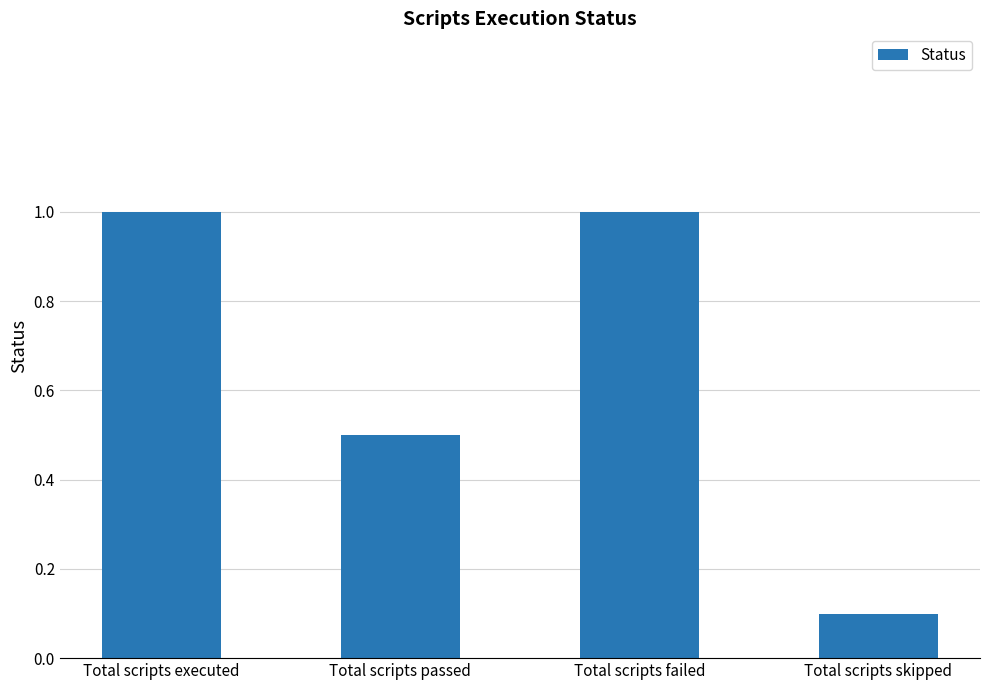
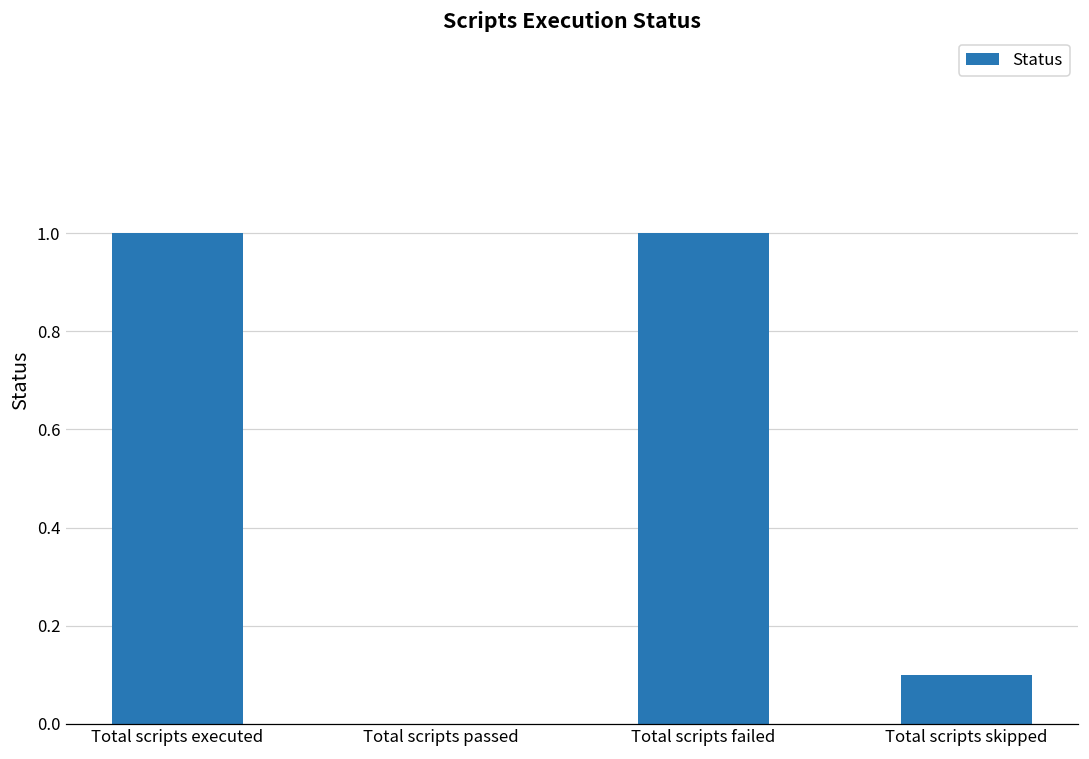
  {
    "Total scripts executed": 1.0,
-   "Total scripts passed": 0.5,
+   "Total scripts passed": 0.0,
    "Total scripts failed": 1.0,
    "Total scripts skipped": 0.1
  }
